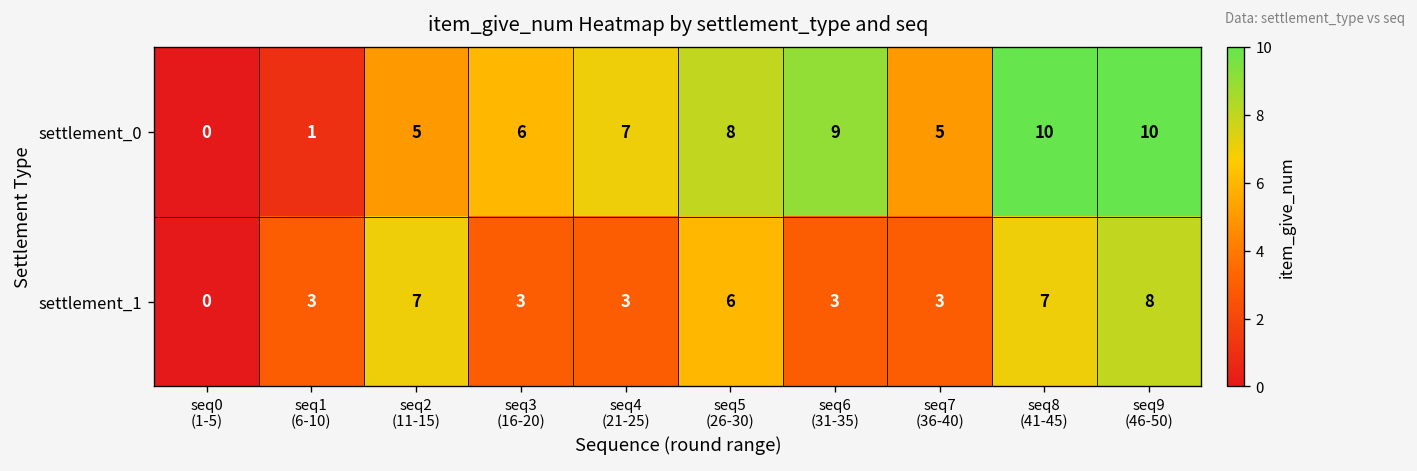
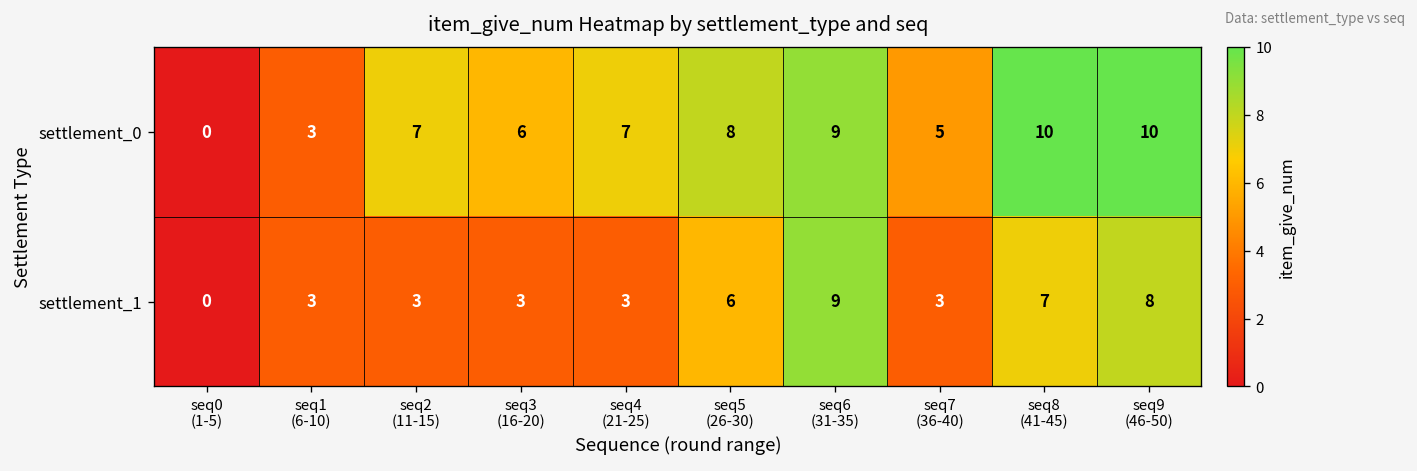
  {
    "settlement_0": {
      "seq0 (1-5)": 0,
-     "seq1 (6-10)": 1,
-     "seq2 (11-15)": 5,
+     "seq1 (6-10)": 3,
+     "seq2 (11-15)": 7,
      "seq3 (16-20)": 6,
      "seq4 (21-25)": 7,
      "seq5 (26-30)": 8,
      "seq6 (31-35)": 9,
      "seq7 (36-40)": 5,
      "seq8 (41-45)": 10,
      "seq9 (46-50)": 10
    },
    "settlement_1": {
      "seq0 (1-5)": 0,
      "seq1 (6-10)": 3,
-     "seq2 (11-15)": 7,
+     "seq2 (11-15)": 3,
      "seq3 (16-20)": 3,
      "seq4 (21-25)": 3,
      "seq5 (26-30)": 6,
-     "seq6 (31-35)": 3,
+     "seq6 (31-35)": 9,
      "seq7 (36-40)": 3,
      "seq8 (41-45)": 7,
      "seq9 (46-50)": 8
    }
  }
